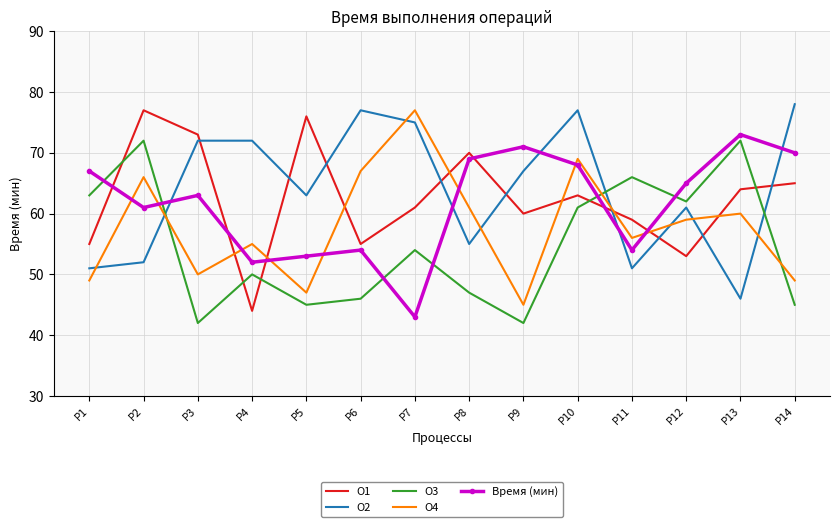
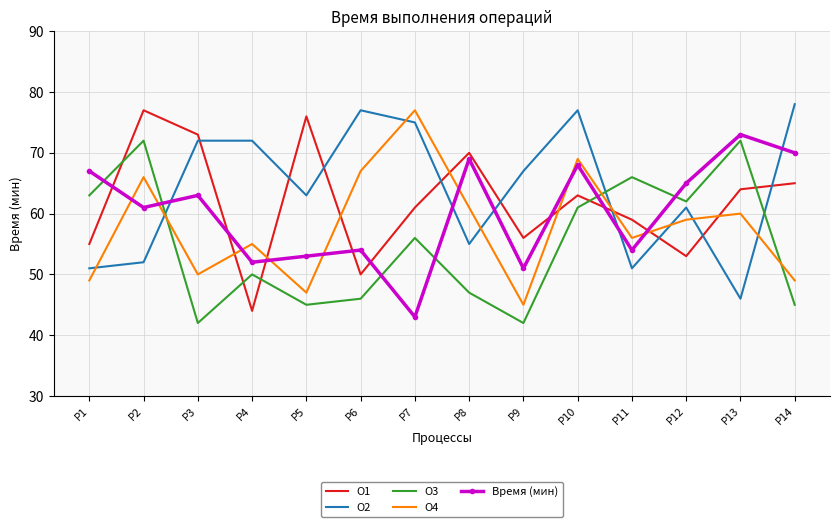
  {
    "O1": {
      "P1": 55,
      "P2": 77,
      "P3": 73,
      "P4": 44,
      "P5": 76,
-     "P6": 55,
+     "P6": 50,
      "P7": 61,
      "P8": 70,
-     "P9": 60,
+     "P9": 56,
      "P10": 63,
      "P11": 59,
      "P12": 53,
      "P13": 64,
      "P14": 65
    },
    "O2": {
      "P1": 51,
      "P2": 52,
      "P3": 72,
      "P4": 72,
      "P5": 63,
      "P6": 77,
      "P7": 75,
      "P8": 55,
      "P9": 67,
      "P10": 77,
      "P11": 51,
      "P12": 61,
      "P13": 46,
      "P14": 78
    },
    "O3": {
      "P1": 63,
      "P2": 72,
      "P3": 42,
      "P4": 50,
      "P5": 45,
      "P6": 46,
-     "P7": 54,
+     "P7": 56,
      "P8": 47,
      "P9": 42,
      "P10": 61,
      "P11": 66,
      "P12": 62,
      "P13": 72,
      "P14": 45
    },
    "O4": {
      "P1": 49,
      "P2": 66,
      "P3": 50,
      "P4": 55,
      "P5": 47,
      "P6": 67,
      "P7": 77,
      "P8": 61,
      "P9": 45,
      "P10": 69,
      "P11": 56,
      "P12": 59,
      "P13": 60,
      "P14": 49
    },
    "Время (мин)": {
      "P1": 67,
      "P2": 61,
      "P3": 63,
      "P4": 52,
      "P5": 53,
      "P6": 54,
      "P7": 43,
      "P8": 69,
-     "P9": 71,
+     "P9": 51,
      "P10": 68,
      "P11": 54,
      "P12": 65,
      "P13": 73,
      "P14": 70
    }
  }
